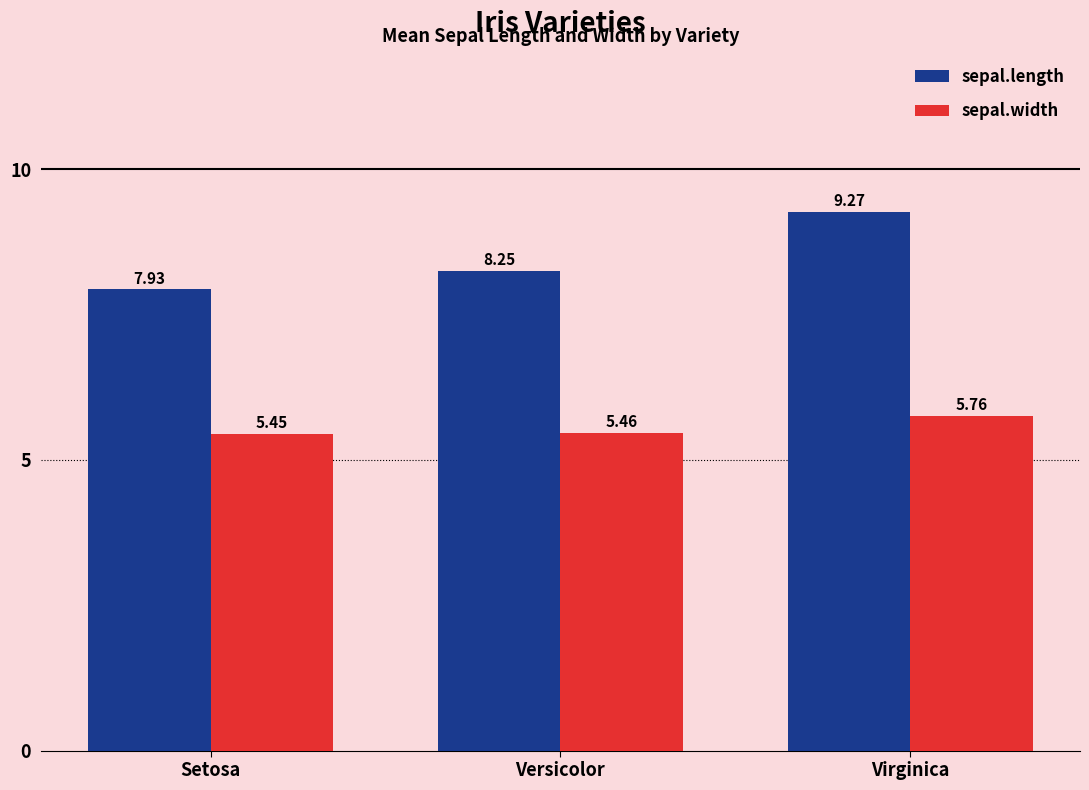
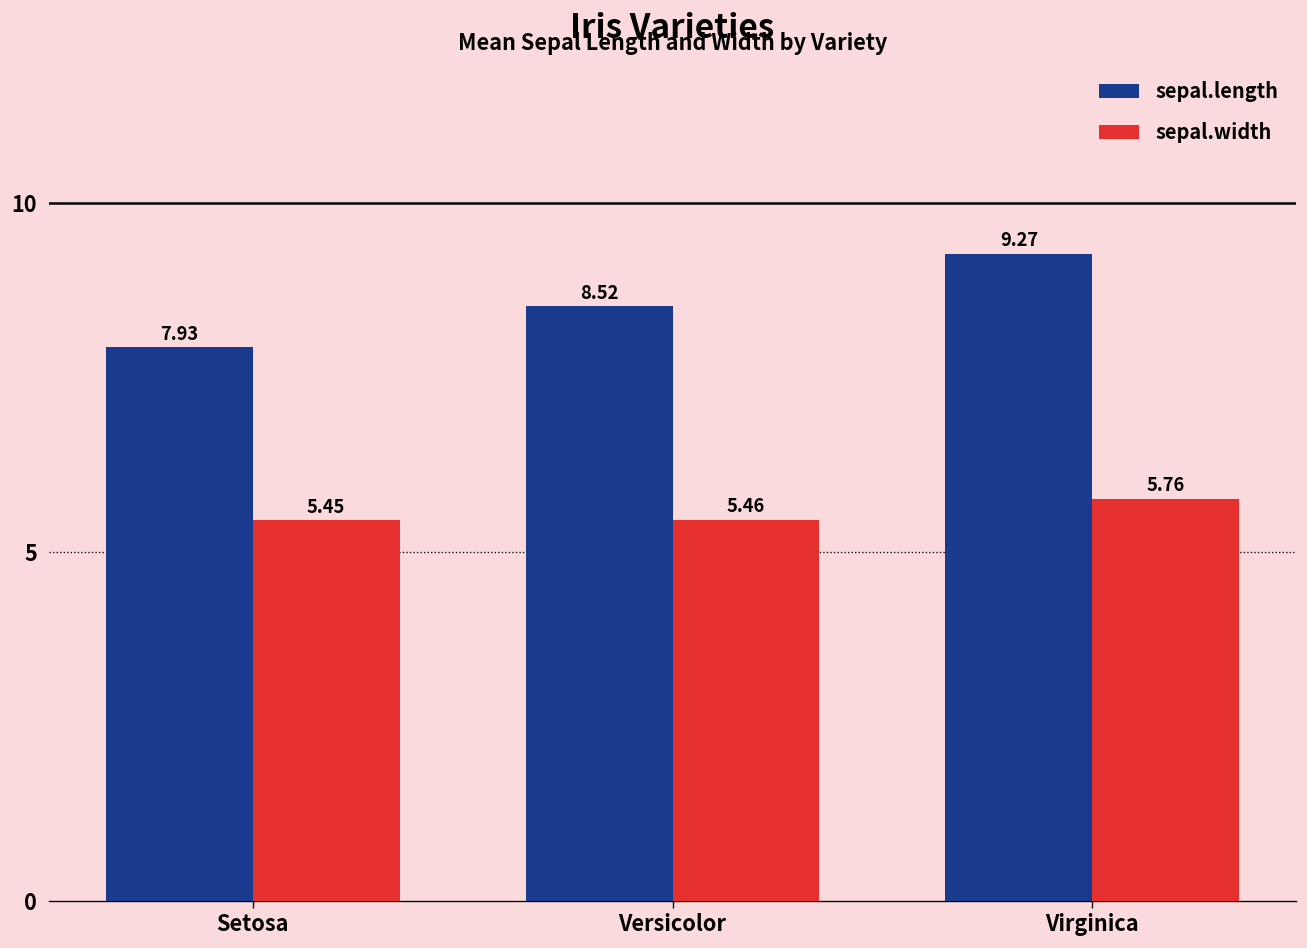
  {
    "sepal.length": {
      "Setosa": 7.93,
-     "Versicolor": 8.25,
+     "Versicolor": 8.52,
      "Virginica": 9.27
    },
    "sepal.width": {
      "Setosa": 5.45,
      "Versicolor": 5.46,
      "Virginica": 5.76
    }
  }
